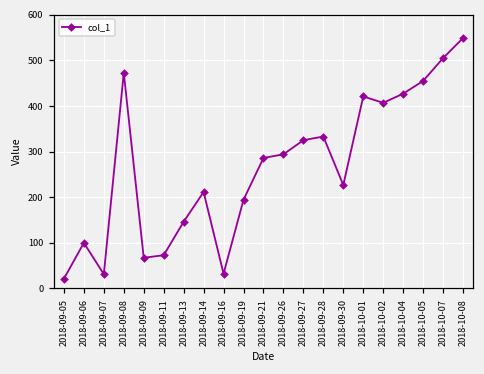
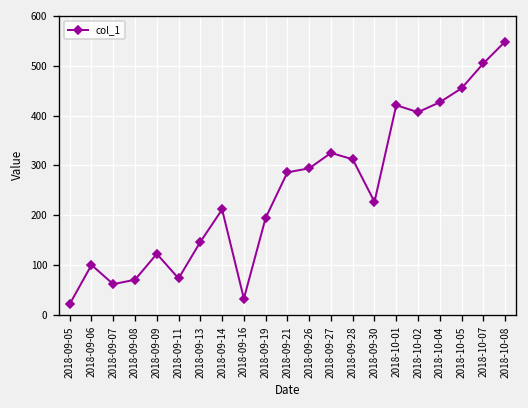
  {
    "2018-09-05": 20,
    "2018-09-06": 100,
-   "2018-09-07": 30,
-   "2018-09-08": 470,
-   "2018-09-09": 70,
+   "2018-09-07": 60,
+   "2018-09-08": 70,
+   "2018-09-09": 120,
    "2018-09-11": 70,
    "2018-09-13": 150,
    "2018-09-14": 210,
    "2018-09-16": 30,
    "2018-09-19": 190,
    "2018-09-21": 290,
    "2018-09-26": 290,
    "2018-09-27": 330,
-   "2018-09-28": 330,
+   "2018-09-28": 310,
    "2018-09-30": 230,
    "2018-10-01": 420,
    "2018-10-02": 410,
    "2018-10-04": 430,
    "2018-10-05": 460,
    "2018-10-07": 510,
    "2018-10-08": 550
  }
